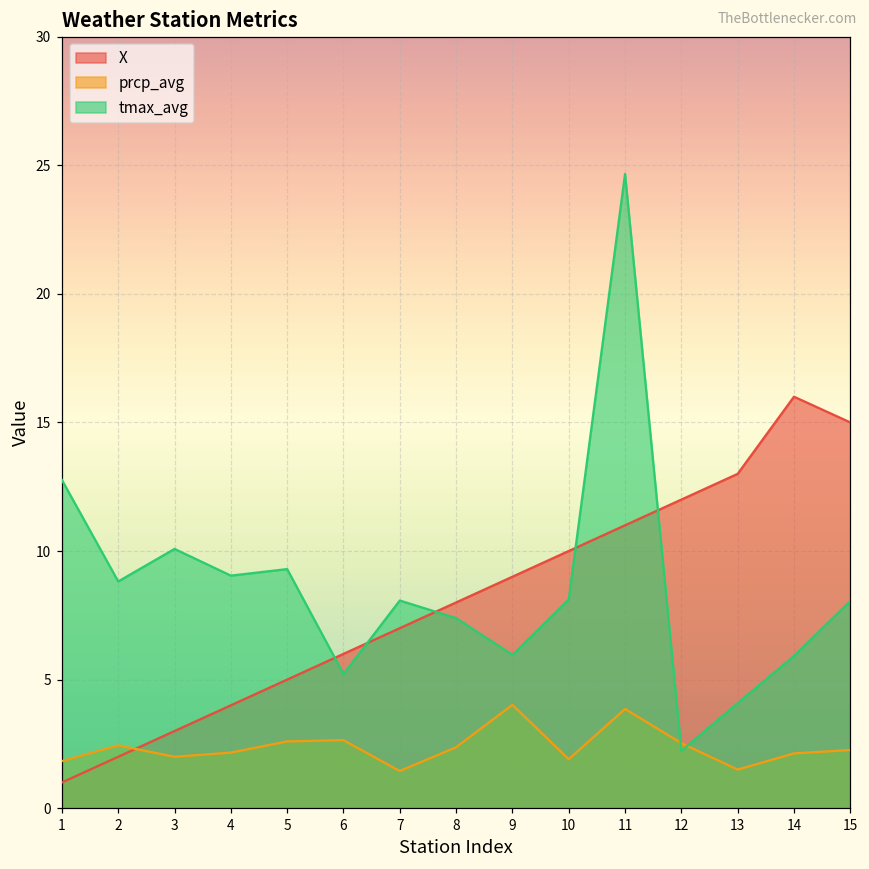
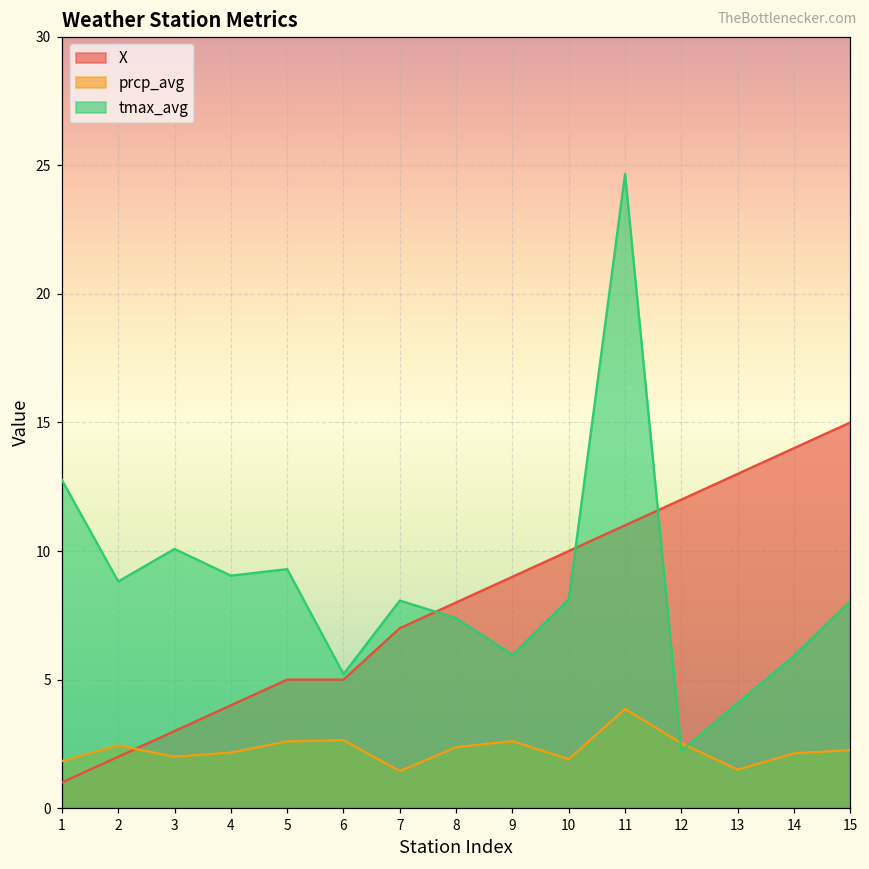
  {
    "X": {
      "1": 1,
      "2": 2,
      "3": 3,
      "4": 4,
      "5": 5,
-     "6": 6,
+     "6": 5,
      "7": 7,
      "8": 8,
      "9": 9,
      "10": 10,
      "11": 11,
      "12": 12,
      "13": 13,
-     "14": 16,
+     "14": 14,
      "15": 15
    },
    "prcp_avg": {
      "1": 1.8,
      "2": 2.4,
      "3": 2.0,
      "4": 2.2,
      "5": 2.6,
      "6": 2.6,
      "7": 1.4,
      "8": 2.4,
-     "9": 4.0,
+     "9": 2.6,
      "10": 1.9,
      "11": 3.9,
      "12": 2.5,
      "13": 1.5,
      "14": 2.1,
      "15": 2.3
    },
    "tmax_avg": {
      "1": 12.8,
      "2": 8.8,
      "3": 10.1,
      "4": 9.0,
      "5": 9.3,
      "6": 5.2,
      "7": 8.1,
      "8": 7.4,
      "9": 6.0,
      "10": 8.1,
      "11": 24.7,
      "12": 2.2,
      "13": 4.1,
      "14": 5.9,
      "15": 8.1
    }
  }
